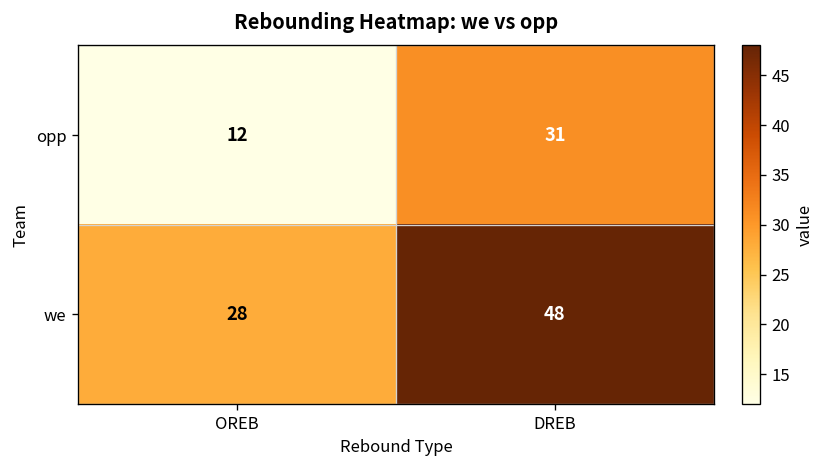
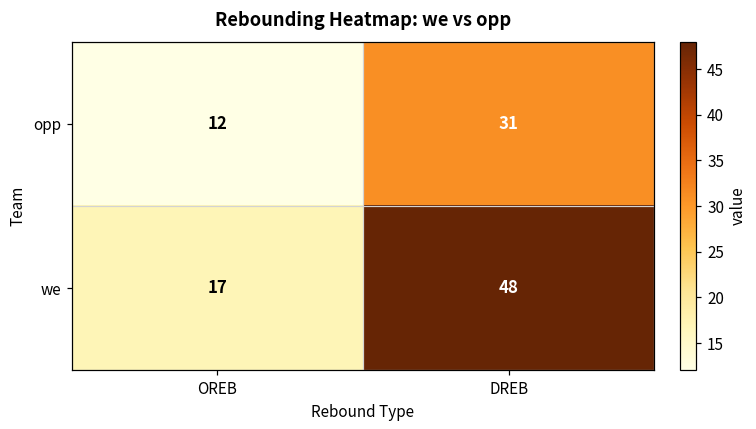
  {
    "opp": {
      "OREB": 12,
      "DREB": 31
    },
    "we": {
-     "OREB": 28,
+     "OREB": 17,
      "DREB": 48
    }
  }
